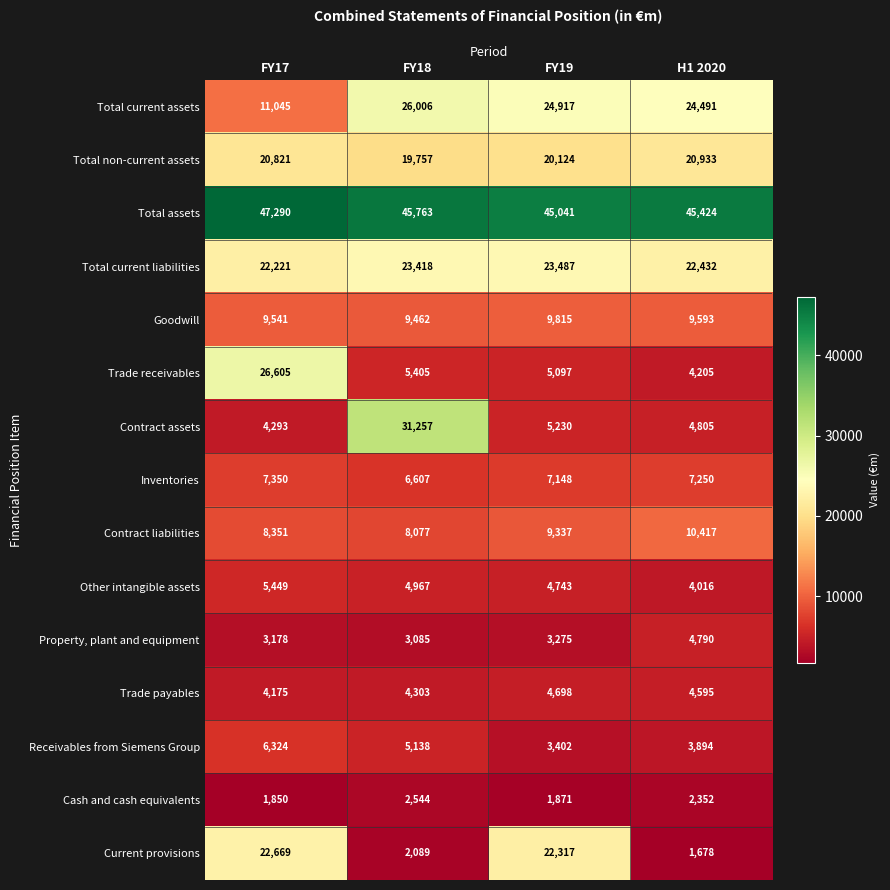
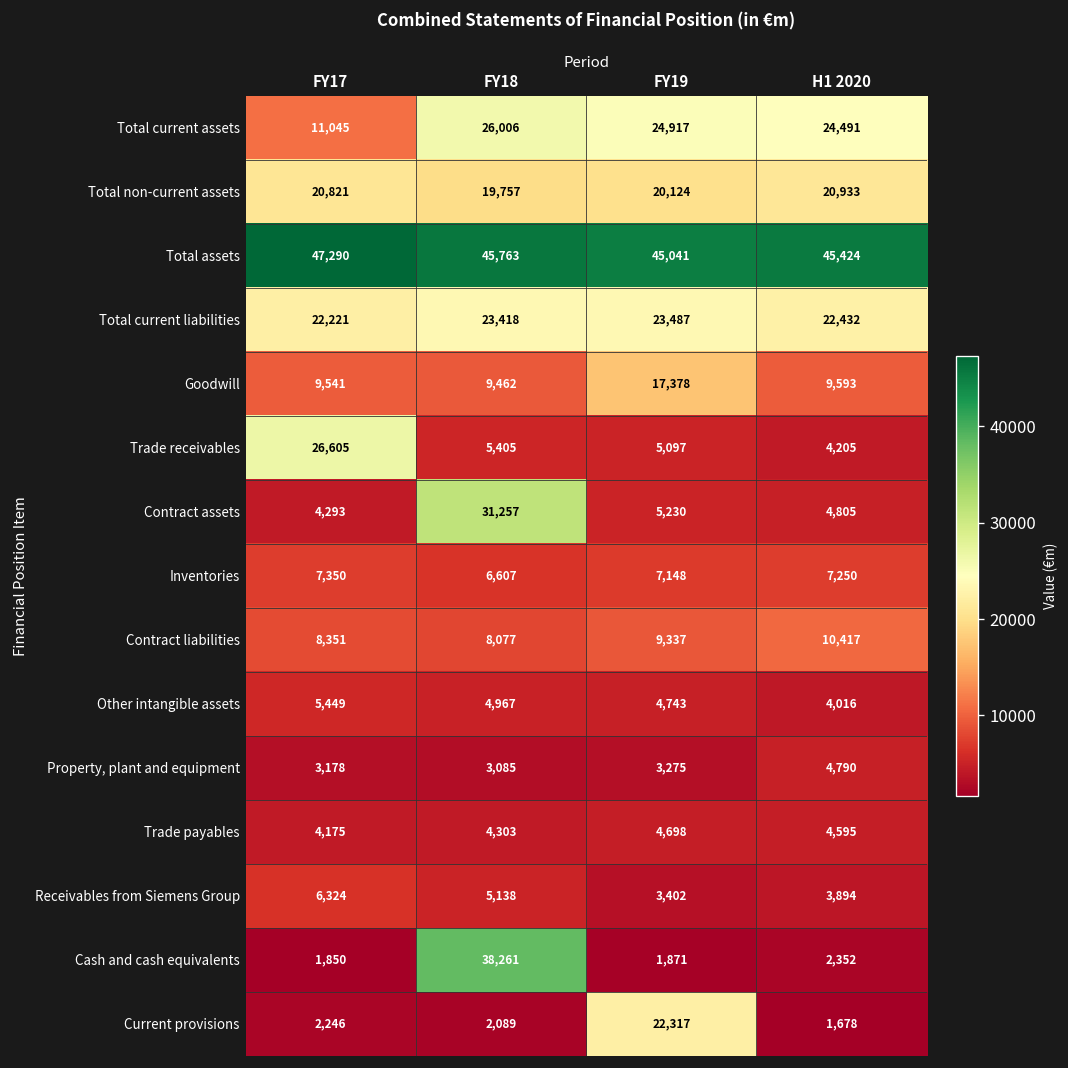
  {
    "Total current assets": {
      "FY17": "11,045",
      "FY18": "26,006",
      "FY19": "24,917",
      "H1 2020": "24,491"
    },
    "Total non-current assets": {
      "FY17": "20,821",
      "FY18": "19,757",
      "FY19": "20,124",
      "H1 2020": "20,933"
    },
    "Total assets": {
      "FY17": "47,290",
      "FY18": "45,763",
      "FY19": "45,041",
      "H1 2020": "45,424"
    },
    "Total current liabilities": {
      "FY17": "22,221",
      "FY18": "23,418",
      "FY19": "23,487",
      "H1 2020": "22,432"
    },
    "Goodwill": {
      "FY17": "9,541",
      "FY18": "9,462",
-     "FY19": "9,815",
+     "FY19": "17,378",
      "H1 2020": "9,593"
    },
    "Trade receivables": {
      "FY17": "26,605",
      "FY18": "5,405",
      "FY19": "5,097",
      "H1 2020": "4,205"
    },
    "Contract assets": {
      "FY17": "4,293",
      "FY18": "31,257",
      "FY19": "5,230",
      "H1 2020": "4,805"
    },
    "Inventories": {
      "FY17": "7,350",
      "FY18": "6,607",
      "FY19": "7,148",
      "H1 2020": "7,250"
    },
    "Contract liabilities": {
      "FY17": "8,351",
      "FY18": "8,077",
      "FY19": "9,337",
      "H1 2020": "10,417"
    },
    "Other intangible assets": {
      "FY17": "5,449",
      "FY18": "4,967",
      "FY19": "4,743",
      "H1 2020": "4,016"
    },
    "Property, plant and equipment": {
      "FY17": "3,178",
      "FY18": "3,085",
      "FY19": "3,275",
      "H1 2020": "4,790"
    },
    "Trade payables": {
      "FY17": "4,175",
      "FY18": "4,303",
      "FY19": "4,698",
      "H1 2020": "4,595"
    },
    "Receivables from Siemens Group": {
      "FY17": "6,324",
      "FY18": "5,138",
      "FY19": "3,402",
      "H1 2020": "3,894"
    },
    "Cash and cash equivalents": {
      "FY17": "1,850",
-     "FY18": "2,544",
+     "FY18": "38,261",
      "FY19": "1,871",
      "H1 2020": "2,352"
    },
    "Current provisions": {
-     "FY17": "22,669",
+     "FY17": "2,246",
      "FY18": "2,089",
      "FY19": "22,317",
      "H1 2020": "1,678"
    }
  }
